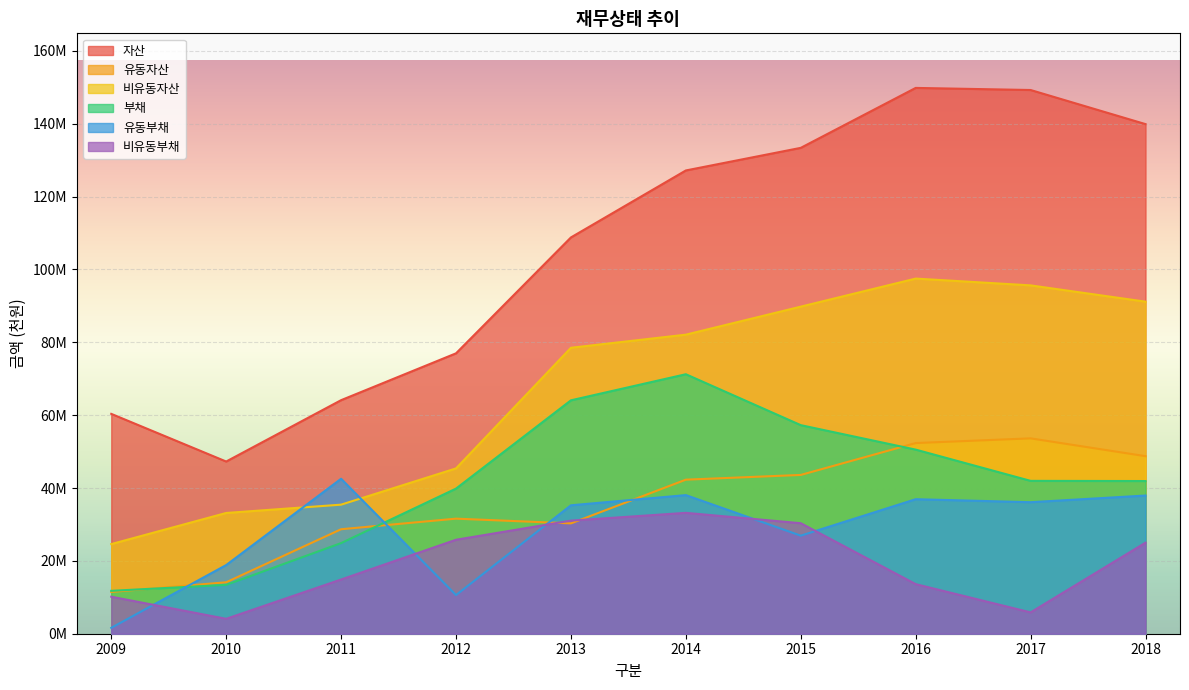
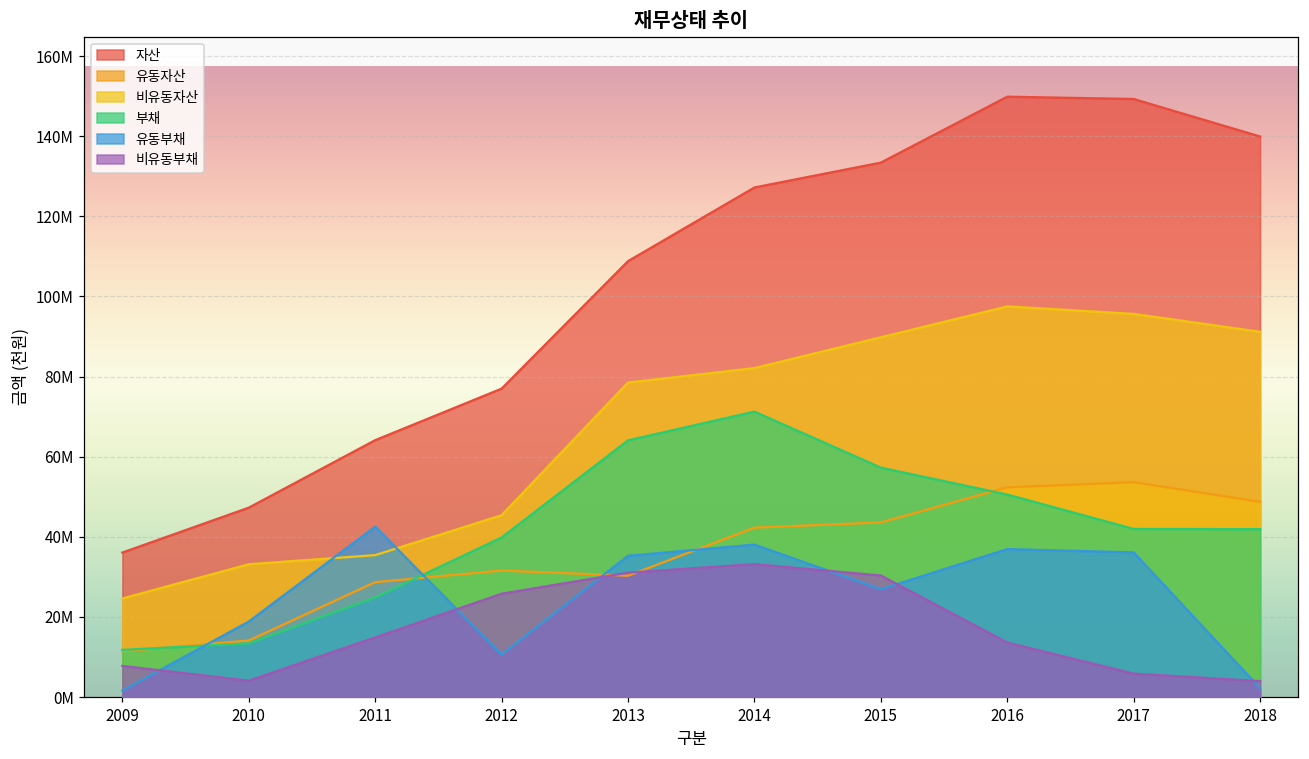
  {
    "자산": {
-     "2009": 60000000,
+     "2009": 36000000,
      "2010": 47000000,
      "2011": 64000000,
      "2012": 77000000,
      "2013": 109000000,
      "2014": 127000000,
      "2015": 133000000,
      "2016": 150000000,
      "2017": 149000000,
      "2018": 140000000
    },
    "부채": {
      "2010": 13000000,
      "2011": 25000000,
      "2012": 40000000,
      "2013": 64000000,
      "2014": 71000000,
      "2015": 57000000,
      "2016": 51000000,
      "2017": 42000000,
      "2018": 42000000
    },
    "유동부채": {
      "2009": 2000000,
      "2010": 19000000,
      "2011": 43000000,
      "2012": 11000000,
      "2013": 35000000,
      "2014": 38000000,
      "2015": 27000000,
      "2016": 37000000,
      "2017": 36000000,
-     "2018": 38000000
+     "2018": 2000000
    },
    "비유동부채": {
-     "2009": 10000000,
+     "2009": 8000000,
      "2010": 4000000,
      "2011": 15000000,
      "2012": 26000000,
      "2013": 31000000,
      "2014": 33000000,
      "2015": 30000000,
      "2016": 14000000,
      "2017": 6000000,
-     "2018": 25000000
+     "2018": 4000000
    }
  }
